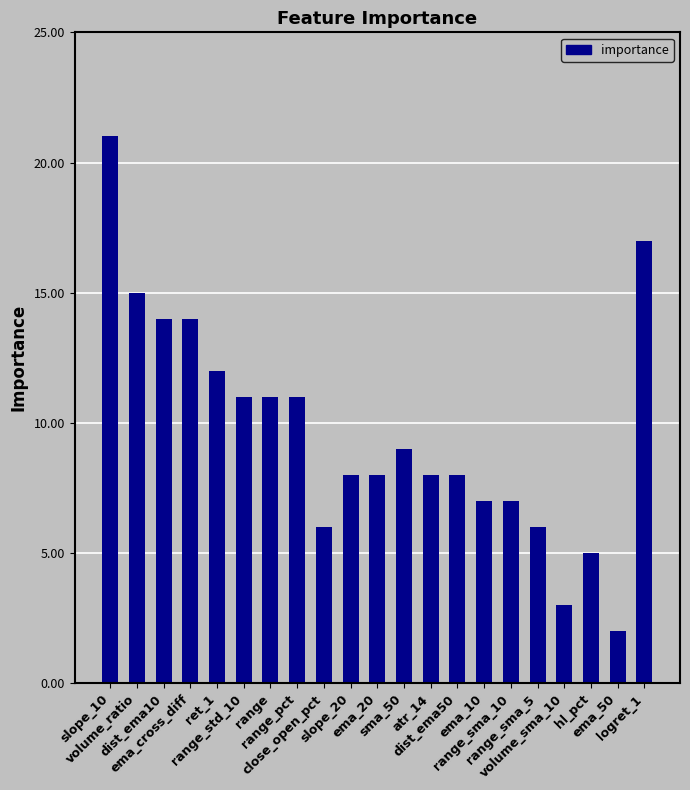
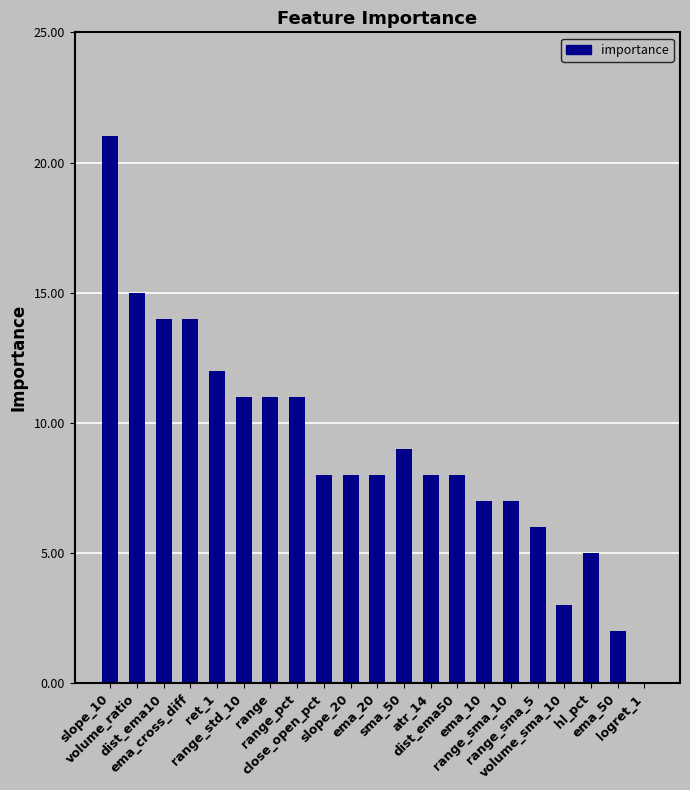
  {
    "slope_10": 21,
    "volume_ratio": 15,
    "dist_ema10": 14,
    "ema_cross_diff": 14,
    "ret_1": 12,
    "range_std_10": 11,
    "range": 11,
    "range_pct": 11,
-   "close_open_pct": 6,
+   "close_open_pct": 8,
    "slope_20": 8,
    "ema_20": 8,
    "sma_50": 9,
    "atr_14": 8,
    "dist_ema50": 8,
    "ema_10": 7,
    "range_sma_10": 7,
    "range_sma_5": 6,
    "volume_sma_10": 3,
    "hl_pct": 5,
    "ema_50": 2,
-   "logret_1": 17
+   "logret_1": 0
  }
